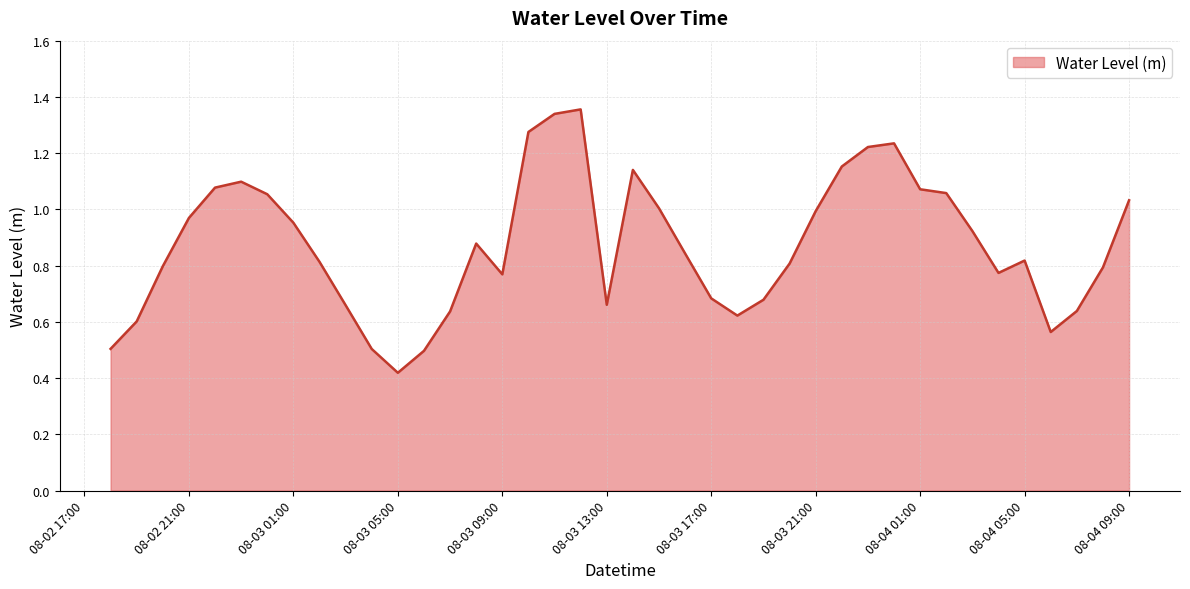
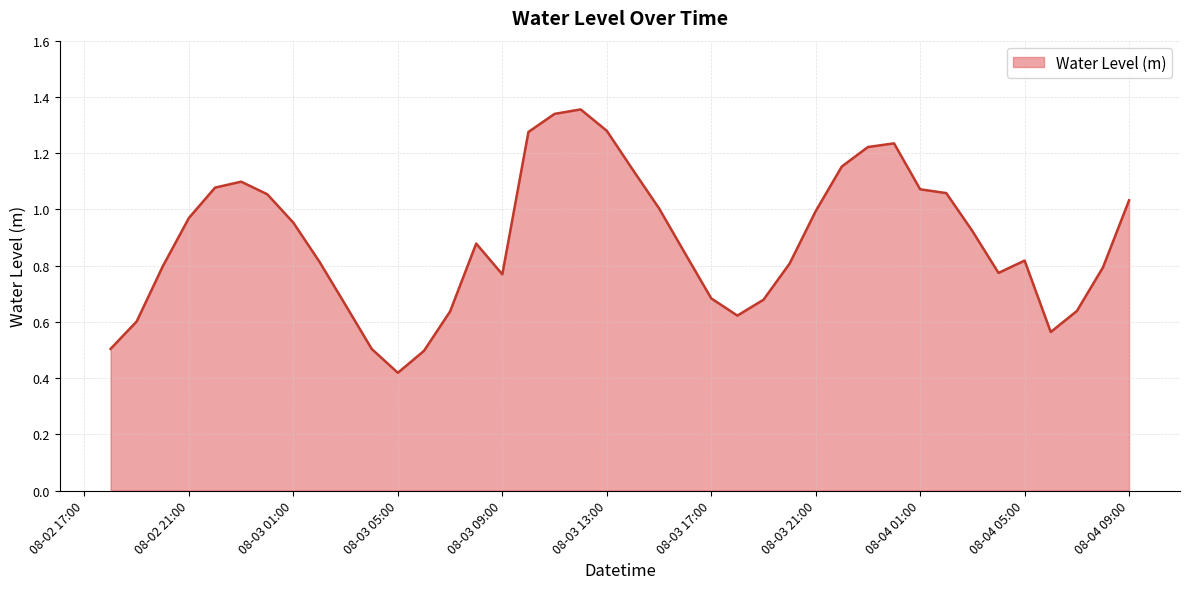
  {
    "08-02 21:00": 0.97,
    "08-03 01:00": 0.95,
    "08-03 05:00": 0.42,
    "08-03 09:00": 0.77,
-   "08-03 13:00": 0.66,
+   "08-03 13:00": 1.28,
    "08-03 17:00": 0.68,
    "08-03 21:00": 0.99,
    "08-04 01:00": 1.07,
    "08-04 05:00": 0.82,
    "08-04 09:00": 1.03
  }
